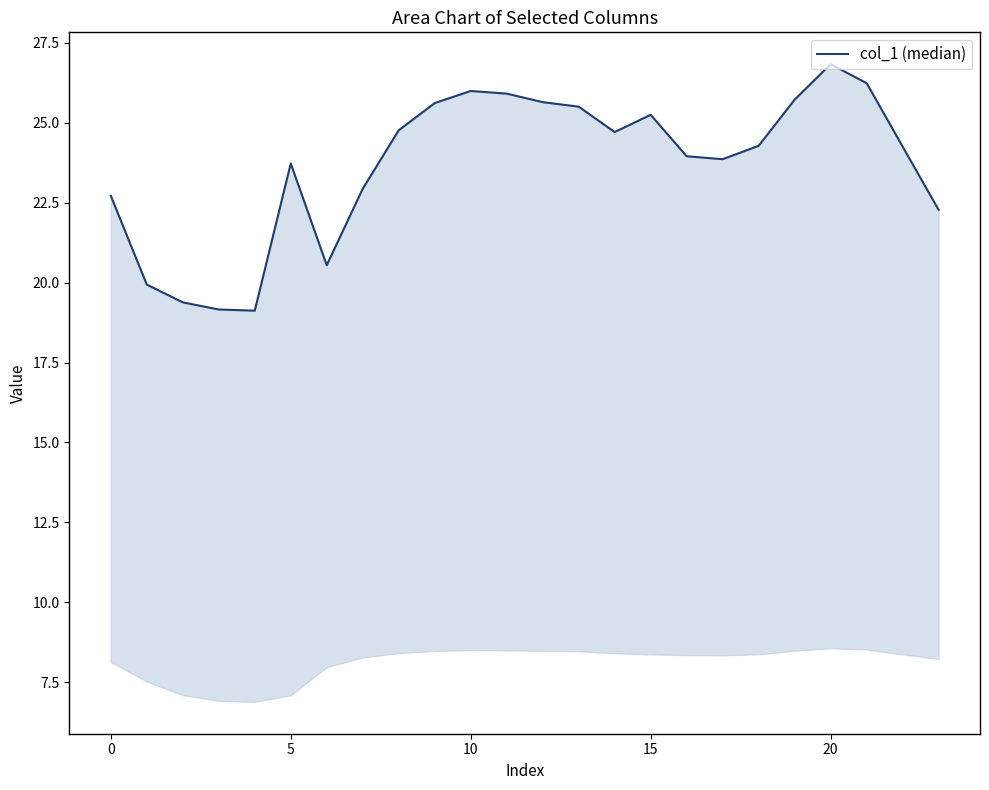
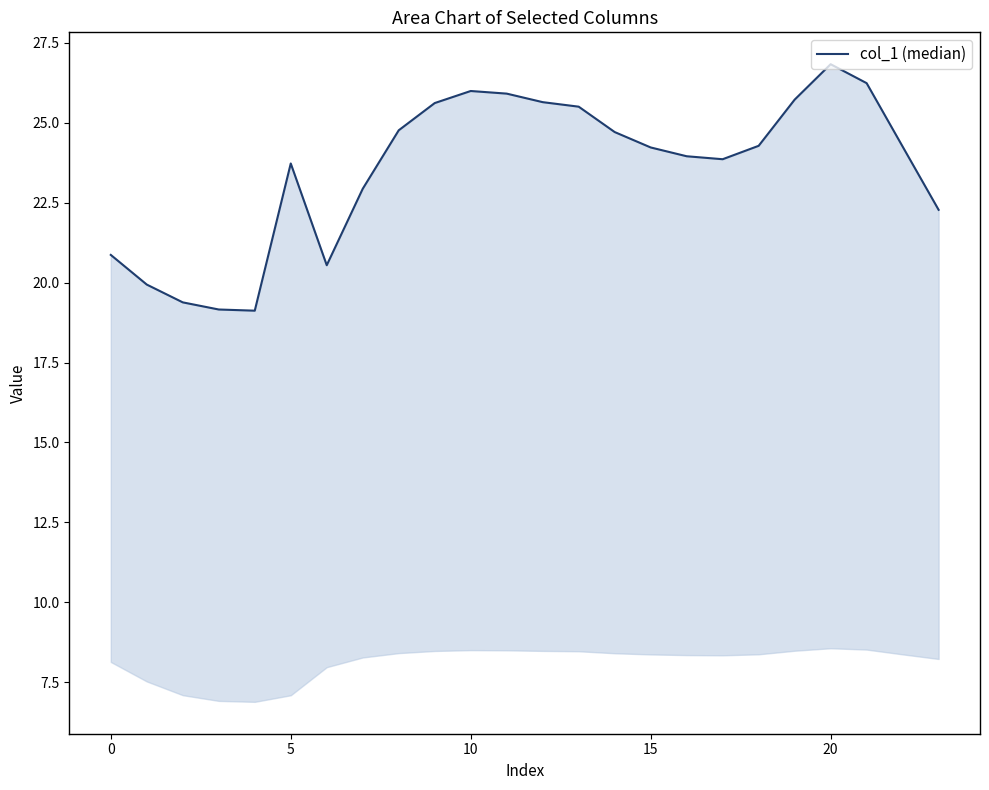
  {
-   "0": 22.7,
+   "0": 20.9,
    "5": 23.7,
    "10": 26.0,
-   "15": 25.3
+   "15": 24.2
  }
